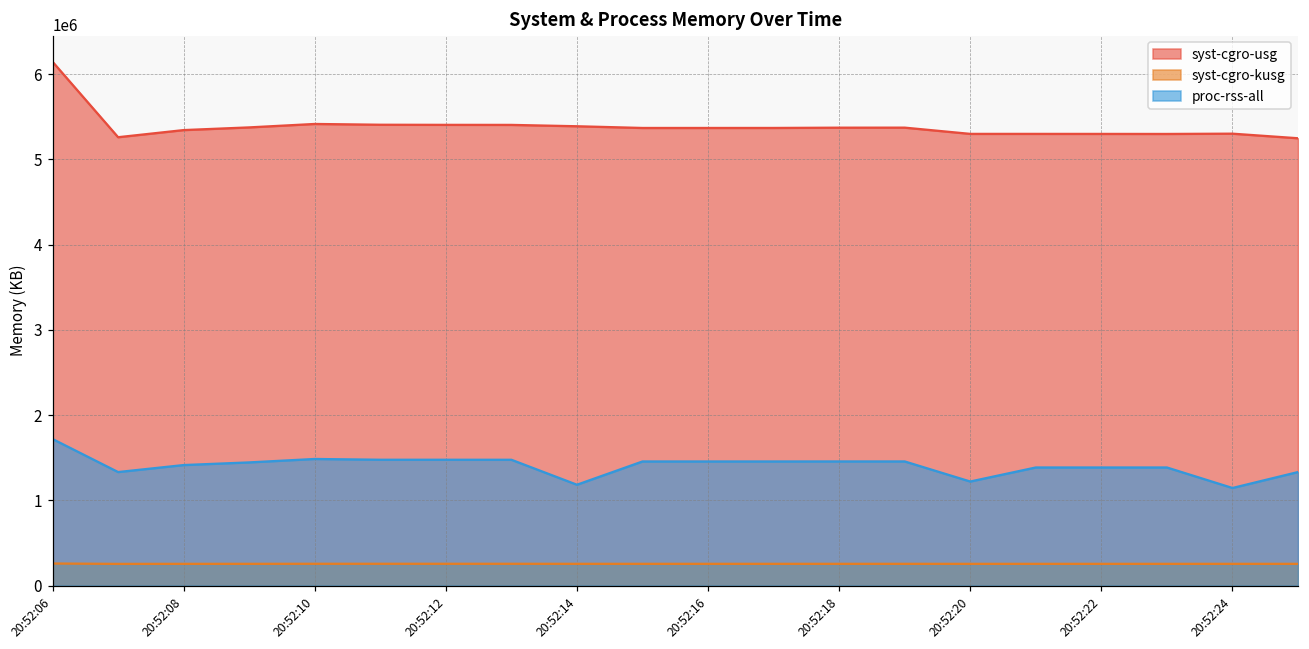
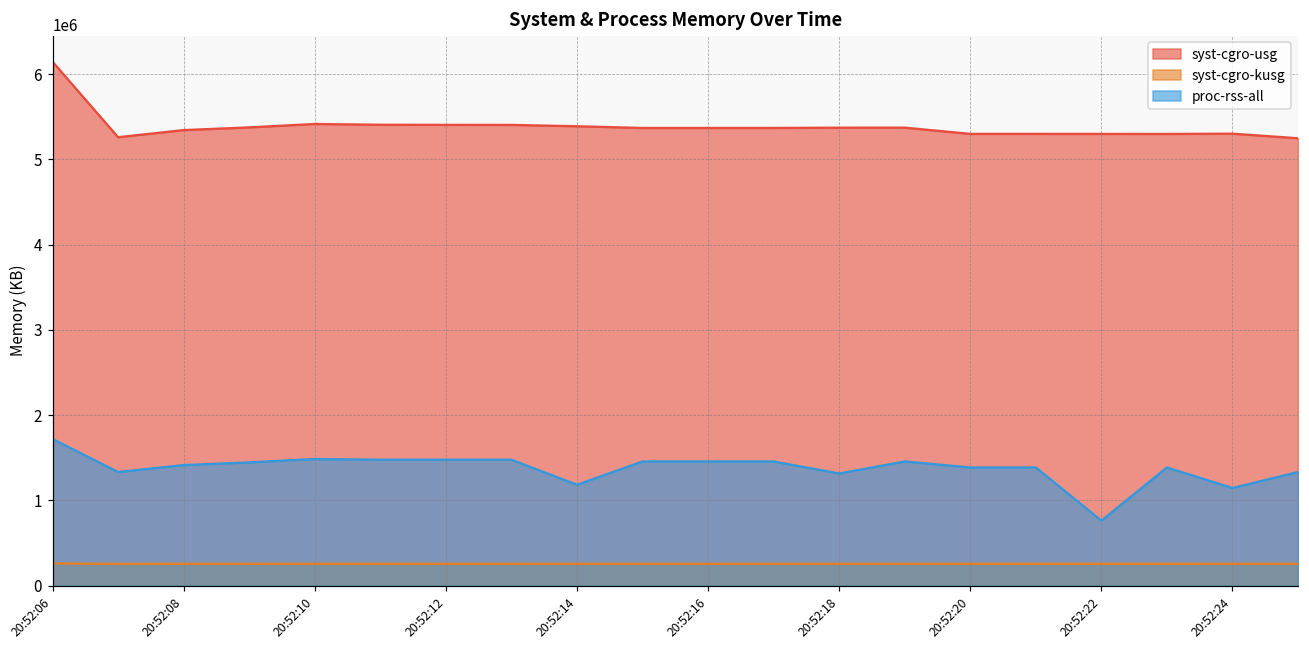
  {
    "proc-rss-all": {
      "20:52:06": 1700000,
      "20:52:08": 1400000,
      "20:52:10": 1500000,
      "20:52:12": 1500000,
      "20:52:14": 1200000,
      "20:52:16": 1500000,
-     "20:52:18": 1500000,
-     "20:52:20": 1200000,
-     "20:52:22": 1400000,
+     "20:52:18": 1300000,
+     "20:52:20": 1400000,
+     "20:52:22": 800000,
      "20:52:24": 1100000
    }
  }
